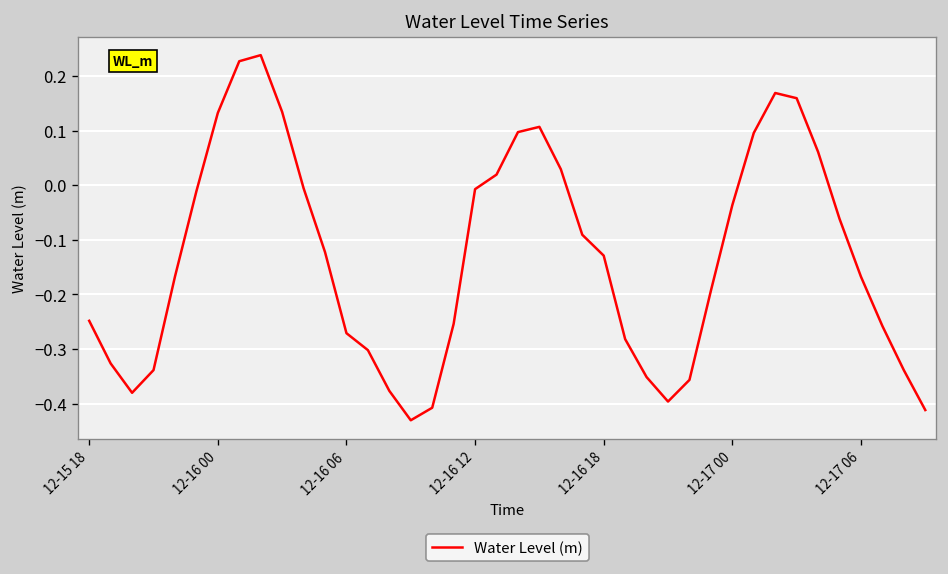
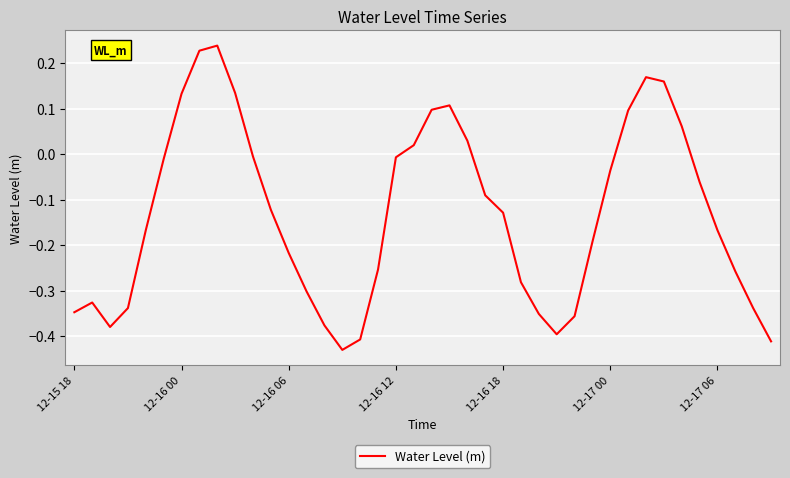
  {
-   "12-15 18": -0.25,
+   "12-15 18": -0.35,
    "12-16 00": 0.13,
-   "12-16 06": -0.27,
+   "12-16 06": -0.22,
    "12-16 12": -0.01,
    "12-16 18": -0.13,
    "12-17 00": -0.04,
    "12-17 06": -0.17
  }
